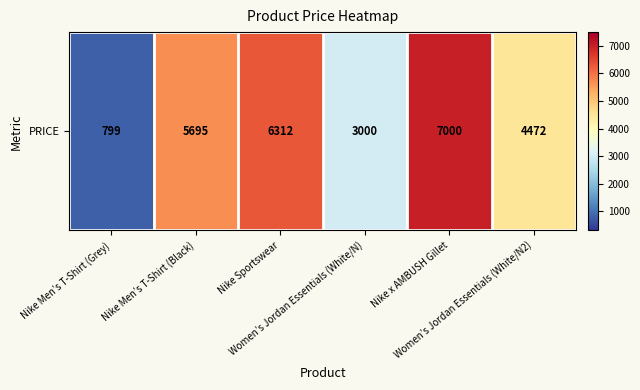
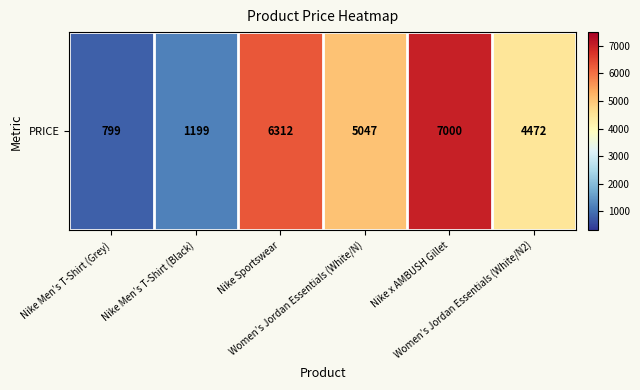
  {
    "PRICE": {
      "Nike Men’s T-Shirt (Grey)": 799,
-     "Nike Men’s T-Shirt (Black)": 5695,
+     "Nike Men’s T-Shirt (Black)": 1199,
      "Nike Sportswear": 6312,
-     "Women’s Jordan Essentials (White/N)": 3000,
+     "Women’s Jordan Essentials (White/N)": 5047,
      "Nike x AMBUSH Gillet": 7000,
      "Women’s Jordan Essentials (White/N2)": 4472
    }
  }
